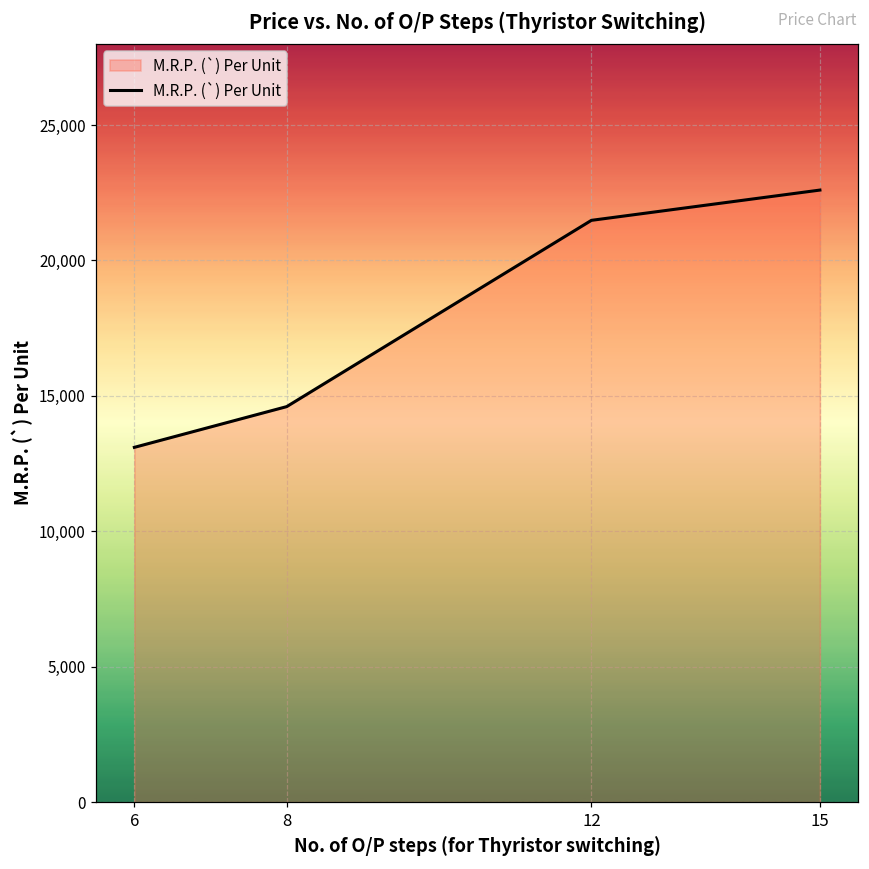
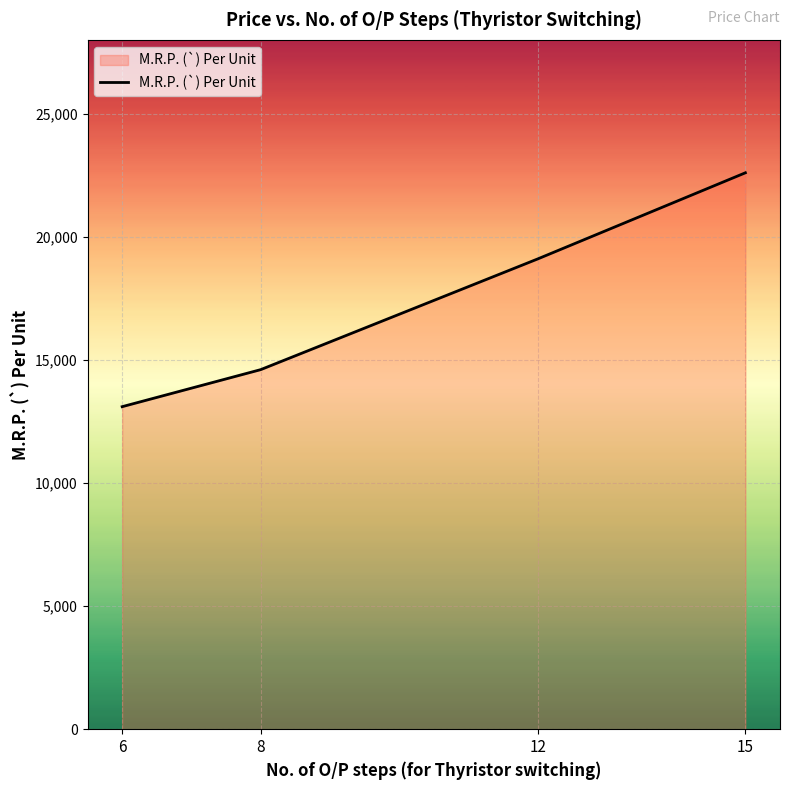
  {
    "6": "13,100",
    "8": "14,600",
-   "12": "21,500",
+   "12": "19,100",
    "15": "22,600"
  }
